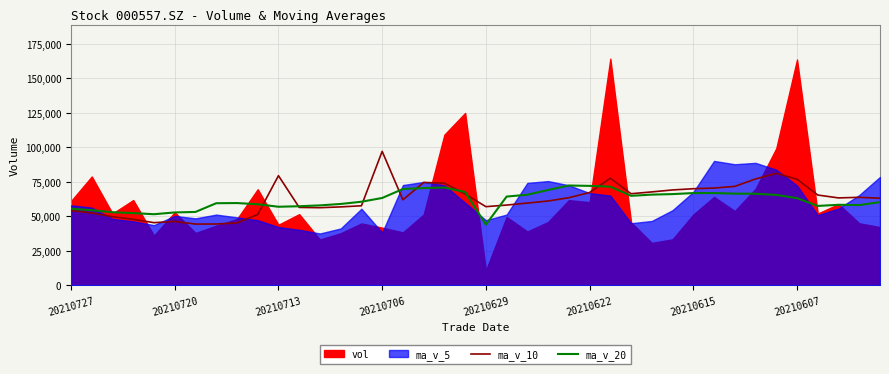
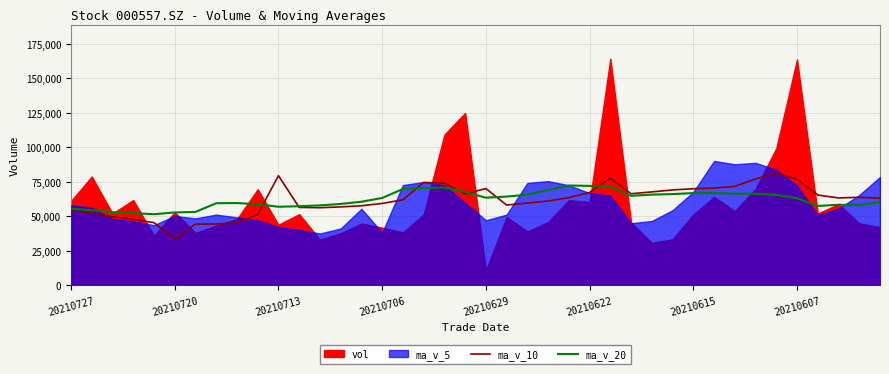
  {
    "vol": {
      "20210727": "61,000",
      "20210706": "42,000",
      "20210629": "11,000",
      "20210622": "60,000",
      "20210615": "51,000",
      "20210607": "164,000"
    },
    "ma_v_10": {
-     "20210720": "46,000",
+     "20210720": "34,000",
      "20210713": "80,000",
-     "20210706": "97,000",
-     "20210629": "57,000",
+     "20210706": "59,000",
+     "20210629": "70,000",
      "20210615": "70,000",
      "20210607": "77,000"
    },
    "ma_v_5": {
      "20210727": "58,000",
      "20210720": "50,000",
      "20210706": "38,000",
      "20210629": "47,000",
      "20210607": "72,000"
    },
    "ma_v_20": {
      "20210713": "57,000",
      "20210706": "63,000",
-     "20210629": "44,000",
+     "20210629": "64,000",
      "20210622": "72,000",
      "20210607": "63,000"
    }
  }
